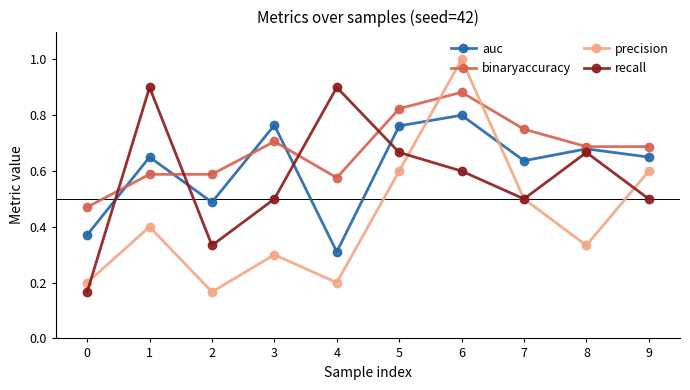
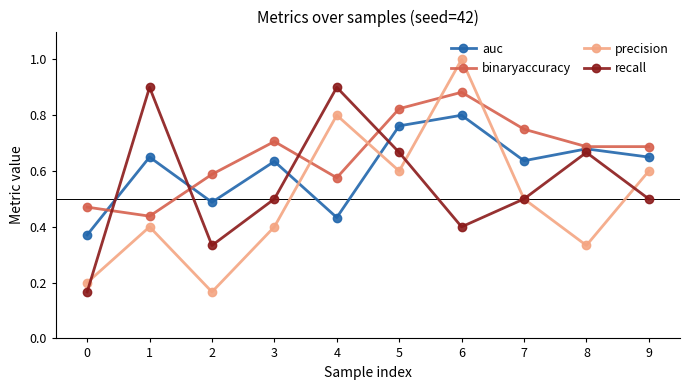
  {
    "auc": {
      "0": 0.37,
      "1": 0.65,
      "2": 0.49,
-     "3": 0.76,
-     "4": 0.31,
+     "3": 0.63,
+     "4": 0.43,
      "5": 0.76,
      "6": 0.80,
      "7": 0.64,
      "9": 0.65
    },
    "binaryaccuracy": {
      "0": 0.47,
-     "1": 0.59,
+     "1": 0.44,
      "2": 0.59,
      "3": 0.71,
      "4": 0.58,
      "5": 0.82,
      "6": 0.88,
      "7": 0.75,
      "9": 0.69
    },
    "precision": {
      "0": 0.2,
      "1": 0.4,
      "2": 0.17,
-     "3": 0.3,
-     "4": 0.2,
+     "3": 0.4,
+     "4": 0.8,
      "5": 0.6,
      "6": 1.0,
      "8": 0.33,
      "9": 0.6
    },
    "recall": {
      "0": 0.17,
      "1": 0.9,
      "2": 0.33,
      "3": 0.5,
      "4": 0.9,
      "5": 0.67,
-     "6": 0.6,
+     "6": 0.4,
      "8": 0.67,
      "9": 0.5
    }
  }
